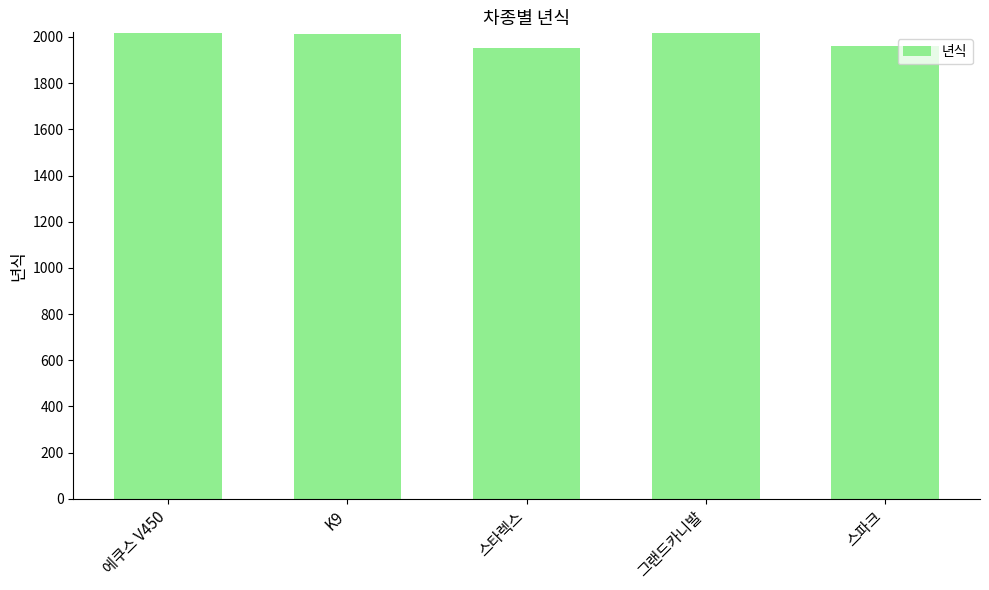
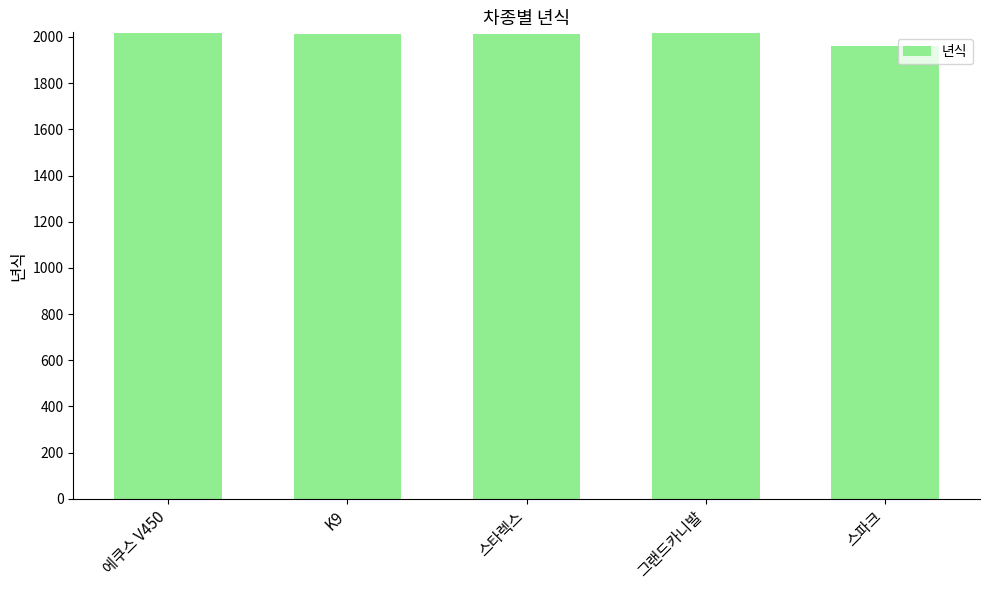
  {
    "에쿠스 V450": 2020,
    "K9": 2010,
-   "스타렉스": 1950,
+   "스타렉스": 2010,
    "그랜드카니발": 2020,
    "스파크": 1960
  }
